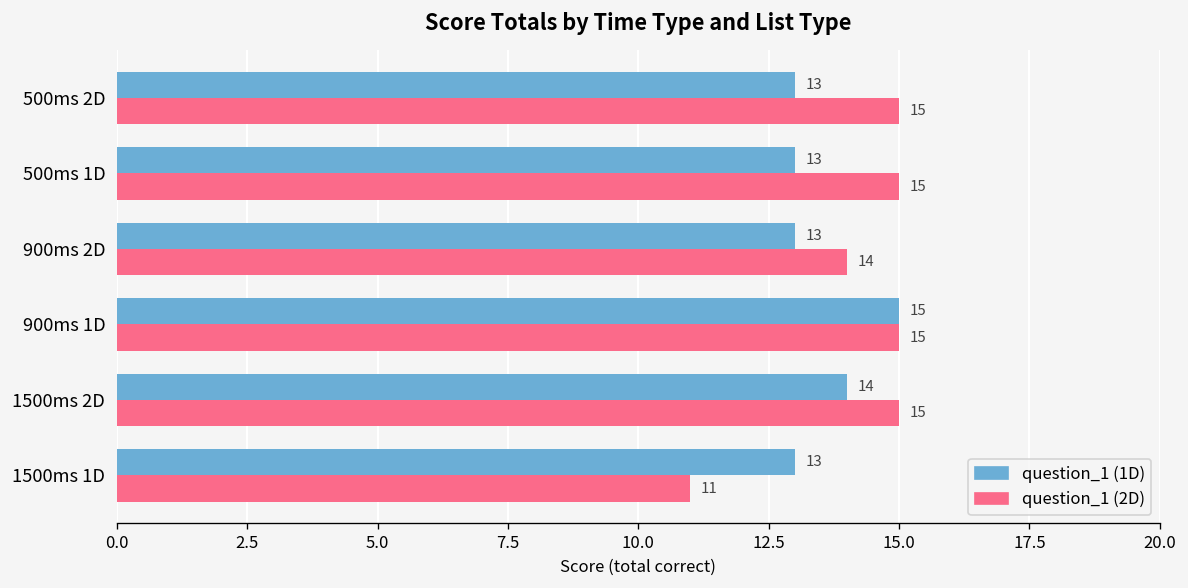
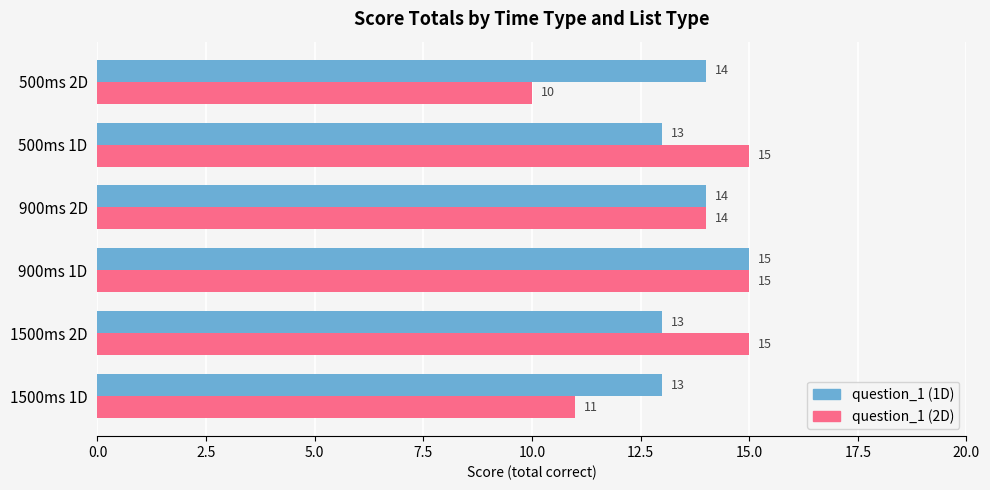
  {
    "question_1 (1D)": {
-     "500ms 2D": 13,
+     "500ms 2D": 14,
      "500ms 1D": 13,
-     "900ms 2D": 13,
+     "900ms 2D": 14,
      "900ms 1D": 15,
-     "1500ms 2D": 14,
+     "1500ms 2D": 13,
      "1500ms 1D": 13
    },
    "question_1 (2D)": {
-     "500ms 2D": 15,
+     "500ms 2D": 10,
      "500ms 1D": 15,
      "900ms 2D": 14,
      "900ms 1D": 15,
      "1500ms 2D": 15,
      "1500ms 1D": 11
    }
  }
